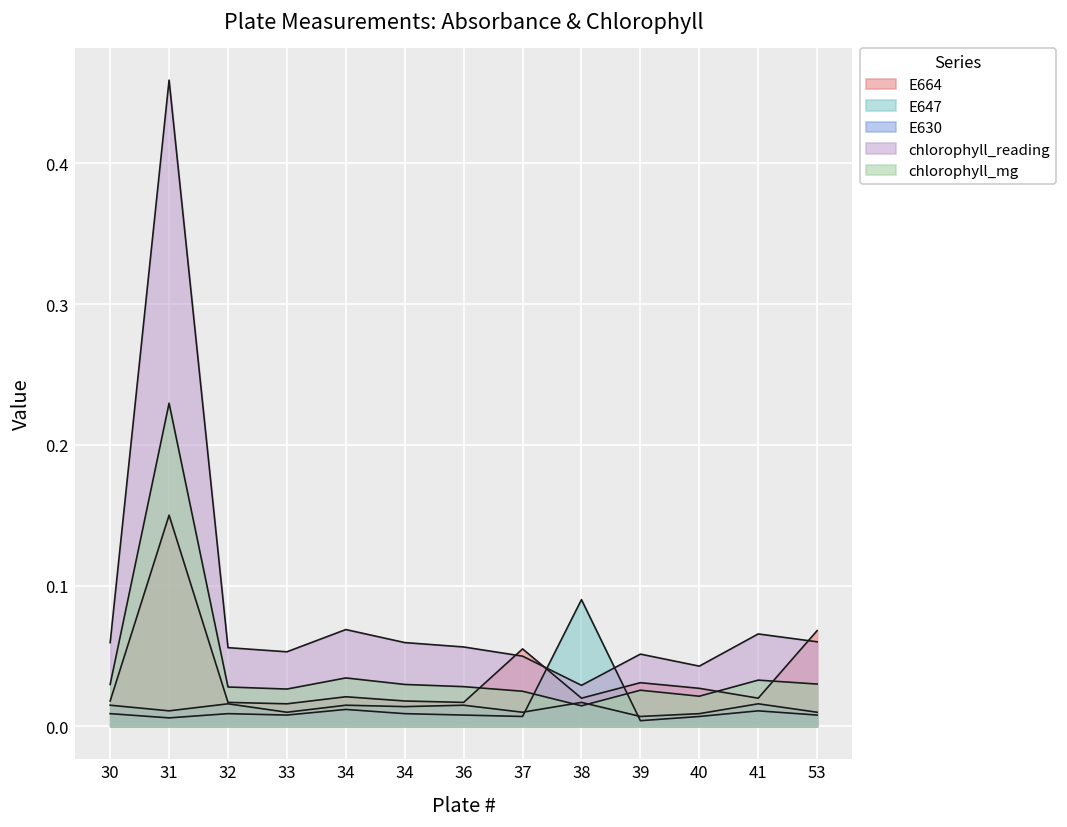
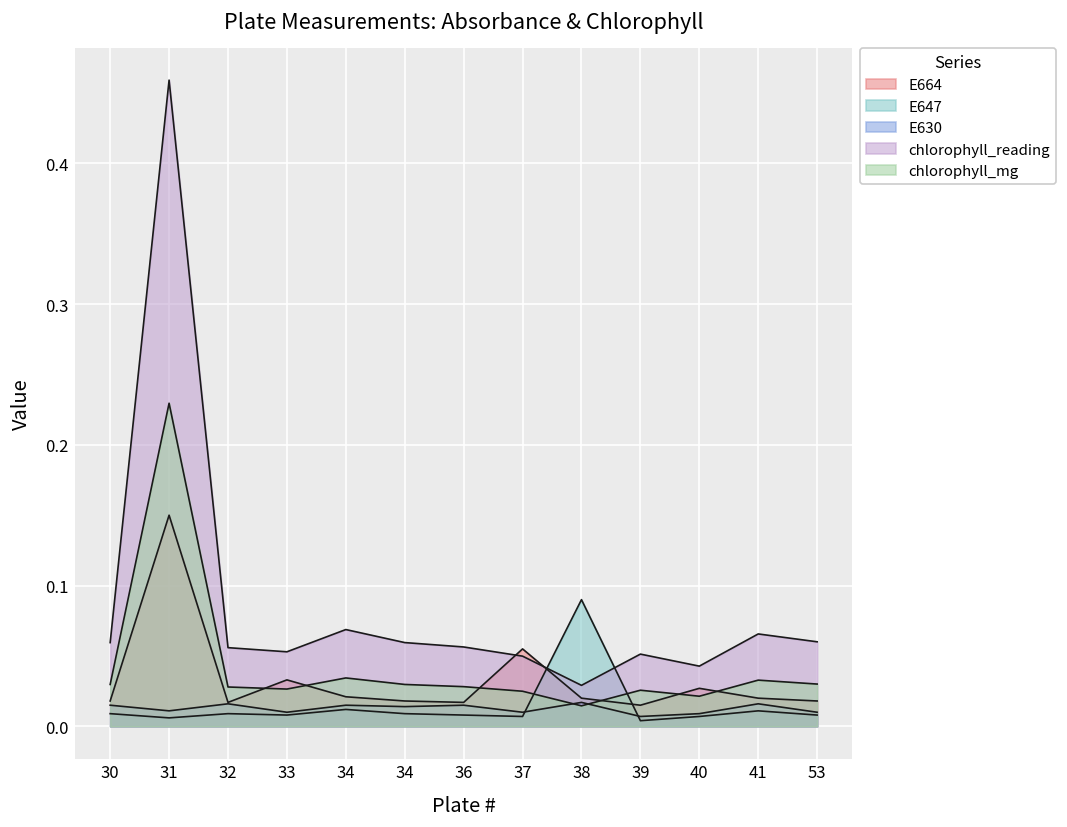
  {
    "E664": {
      "30": 0.018,
      "31": 0.150,
-     "33": 0.016,
+     "33": 0.033,
      "37": 0.055,
      "38": 0.020,
-     "39": 0.031,
+     "39": 0.015,
      "40": 0.027,
      "41": 0.020,
-     "53": 0.068
+     "53": 0.018
    }
  }
